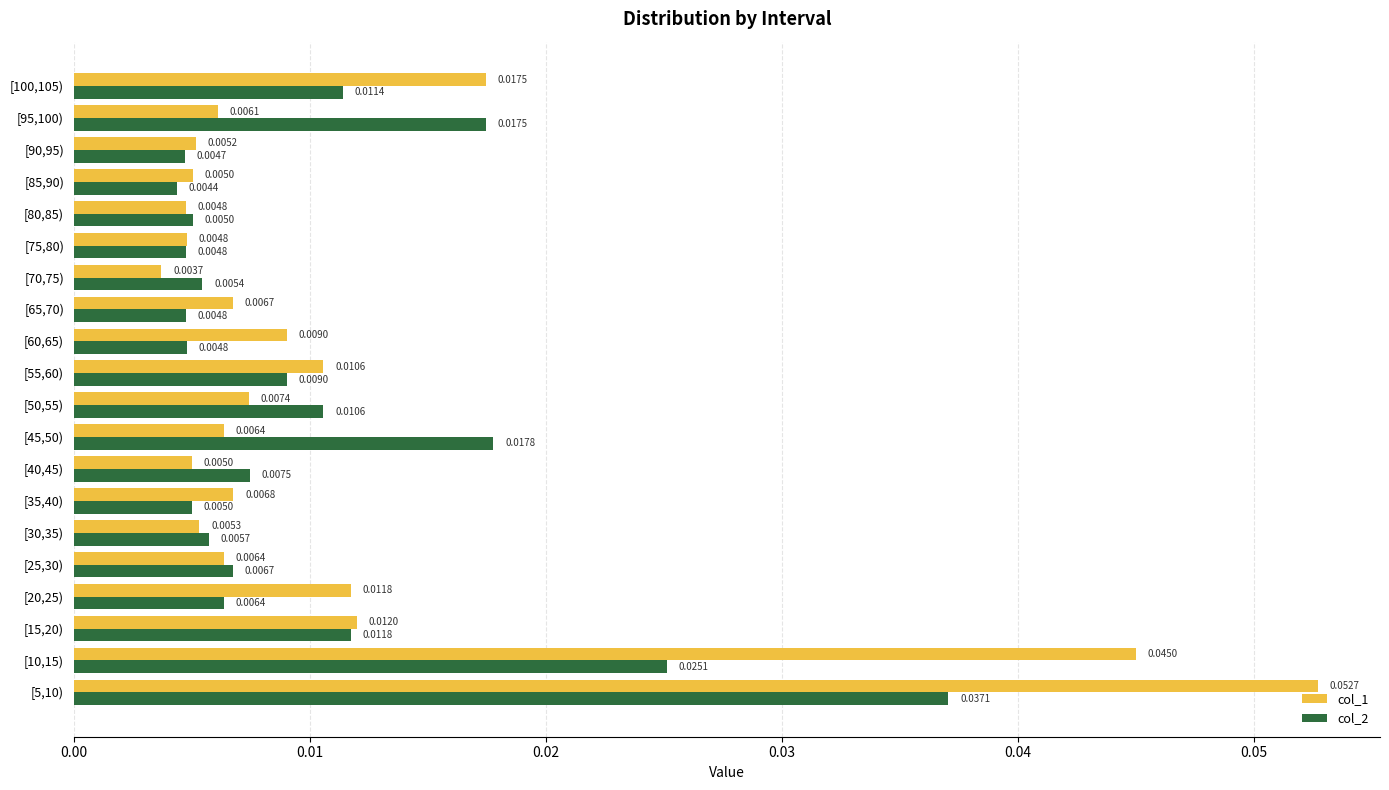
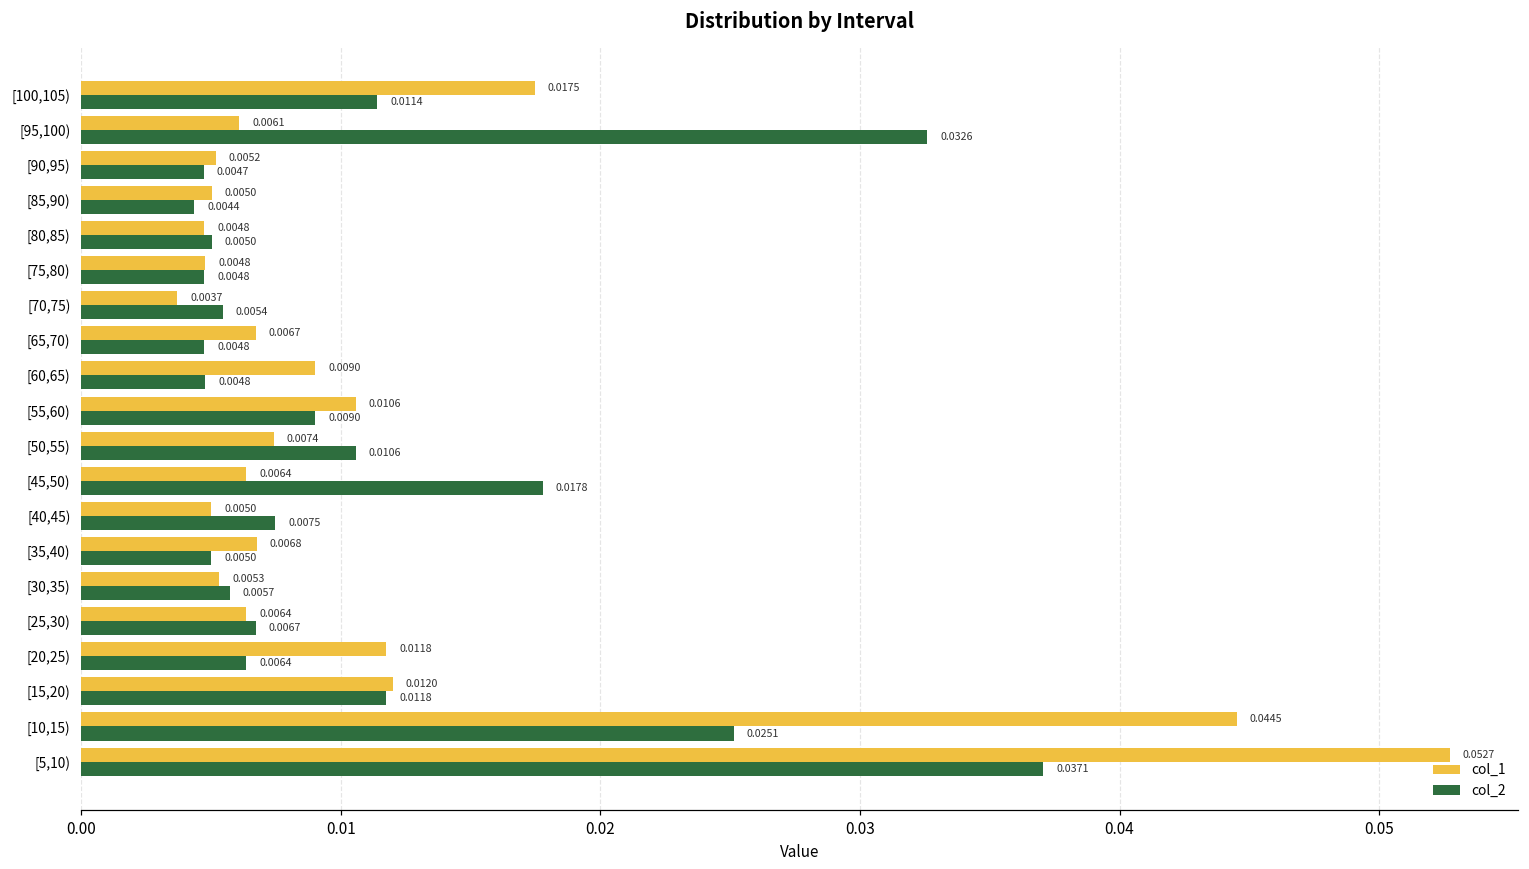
  {
    "col_1": {
      "[100,105)": 0.0175,
      "[95,100)": 0.0061,
      "[90,95)": 0.0052,
      "[85,90)": 0.0050,
      "[80,85)": 0.0048,
      "[75,80)": 0.0048,
      "[70,75)": 0.0037,
      "[65,70)": 0.0067,
      "[60,65)": 0.0090,
      "[55,60)": 0.0106,
      "[50,55)": 0.0074,
      "[45,50)": 0.0064,
      "[40,45)": 0.0050,
      "[35,40)": 0.0068,
      "[30,35)": 0.0053,
      "[25,30)": 0.0064,
      "[20,25)": 0.0118,
      "[15,20)": 0.0120,
-     "[10,15)": 0.0450,
+     "[10,15)": 0.0445,
      "[5,10)": 0.0527
    },
    "col_2": {
      "[100,105)": 0.0114,
-     "[95,100)": 0.0175,
+     "[95,100)": 0.0326,
      "[90,95)": 0.0047,
      "[85,90)": 0.0044,
      "[80,85)": 0.0050,
      "[75,80)": 0.0048,
      "[70,75)": 0.0054,
      "[65,70)": 0.0048,
      "[60,65)": 0.0048,
      "[55,60)": 0.0090,
      "[50,55)": 0.0106,
      "[45,50)": 0.0178,
      "[40,45)": 0.0075,
      "[35,40)": 0.0050,
      "[30,35)": 0.0057,
      "[25,30)": 0.0067,
      "[20,25)": 0.0064,
      "[15,20)": 0.0118,
      "[10,15)": 0.0251,
      "[5,10)": 0.0371
    }
  }
